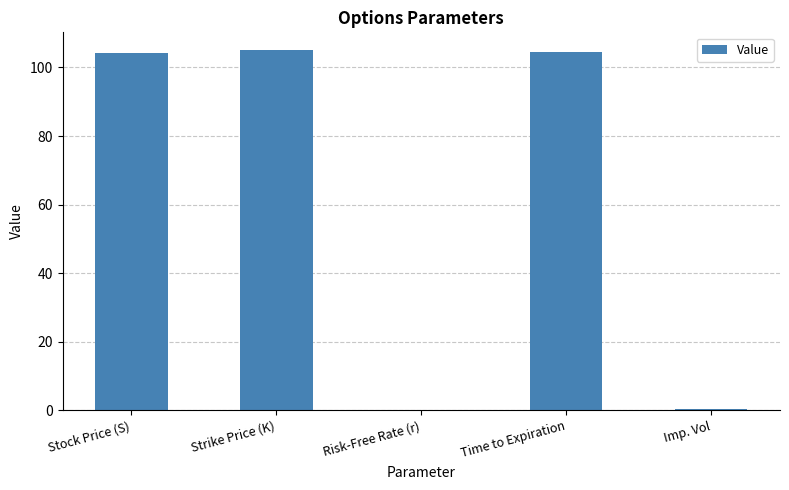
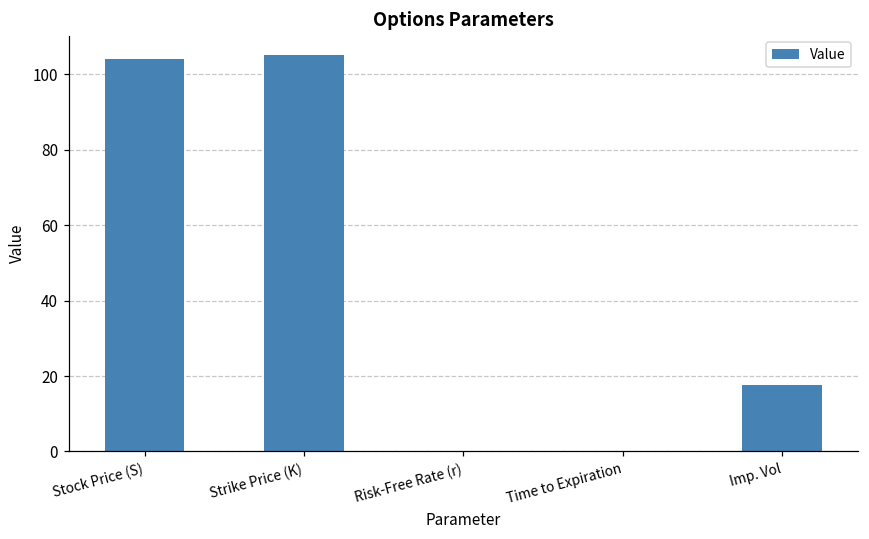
  {
    "Stock Price (S)": 104,
    "Strike Price (K)": 105,
-   "Time to Expiration": 105,
-   "Imp. Vol": 0
+   "Time to Expiration": 0,
+   "Imp. Vol": 18
  }
